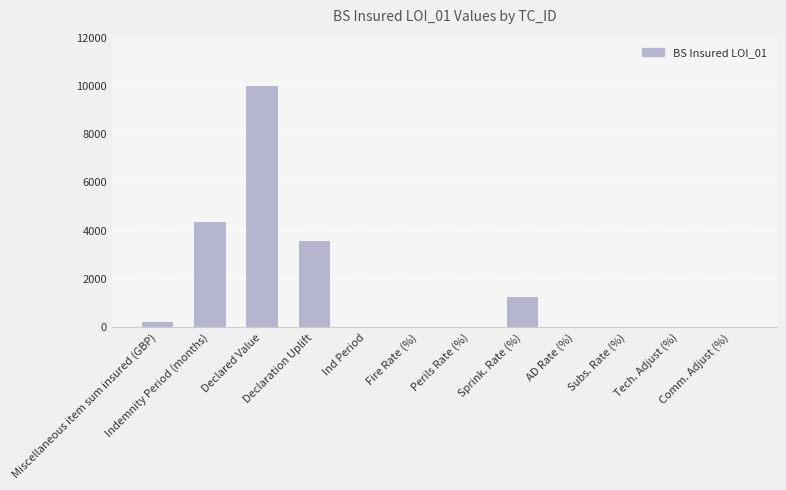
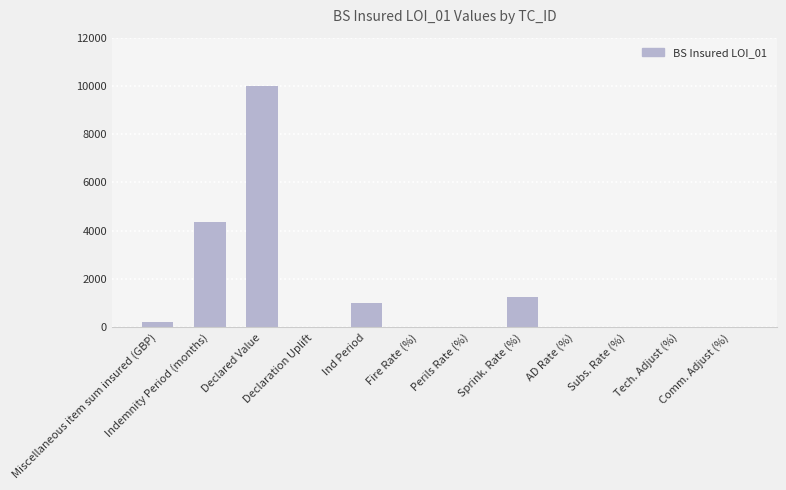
  {
    "Miscellaneous item sum insured (GBP)": 200,
    "Indemnity Period (months)": 4400,
    "Declared Value": 10000,
-   "Declaration Uplift": 3600,
-   "Ind Period": 0,
+   "Declaration Uplift": 0,
+   "Ind Period": 1000,
    "Sprink. Rate (%)": 1300
  }
